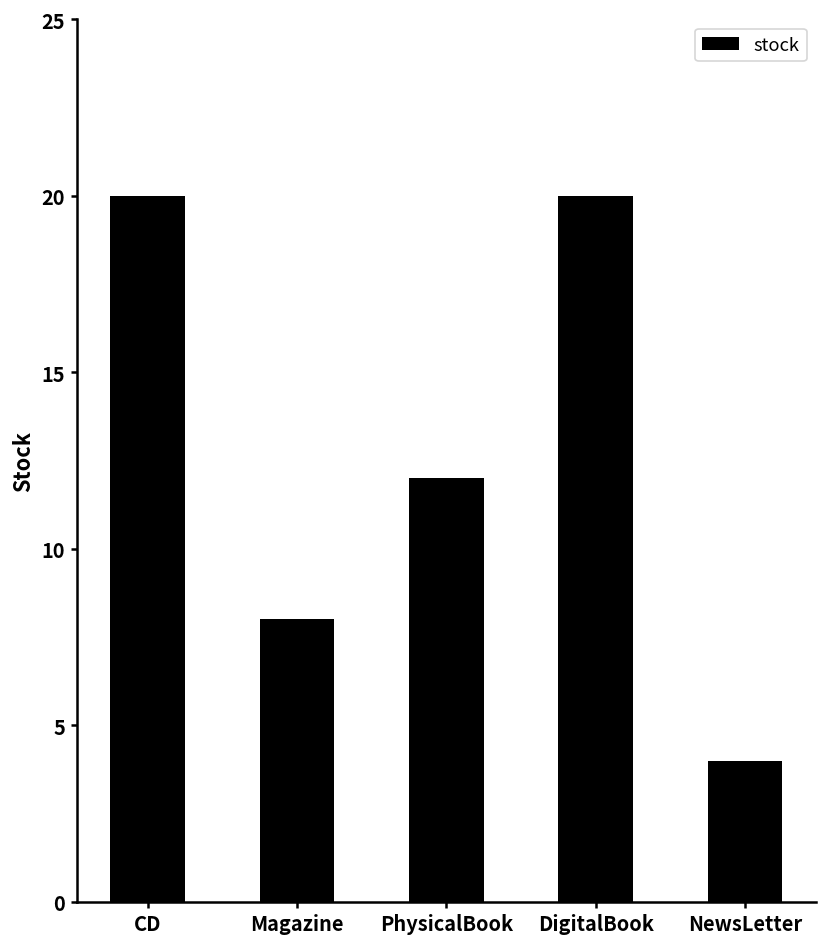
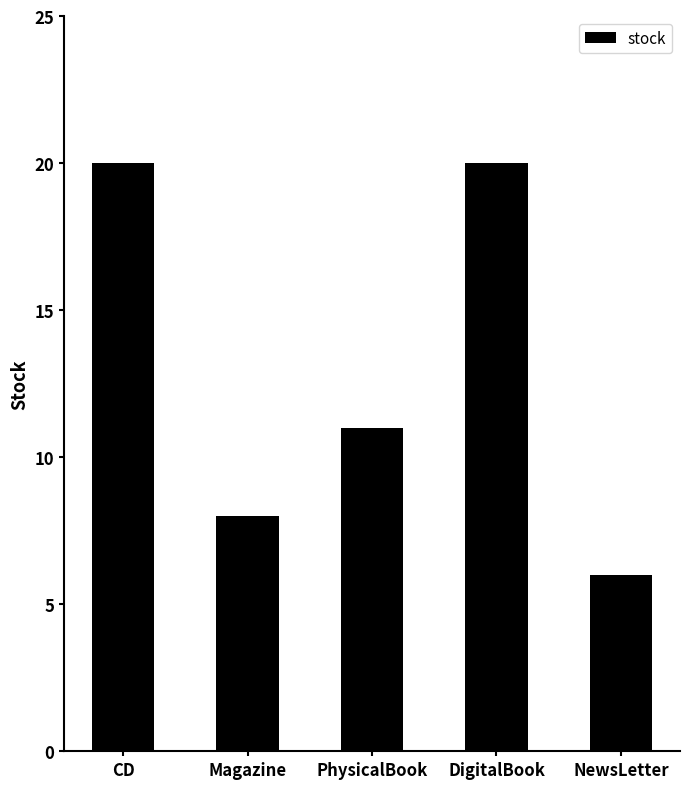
  {
    "CD": 20,
    "Magazine": 8,
-   "PhysicalBook": 12,
+   "PhysicalBook": 11,
    "DigitalBook": 20,
-   "NewsLetter": 4
+   "NewsLetter": 6
  }
